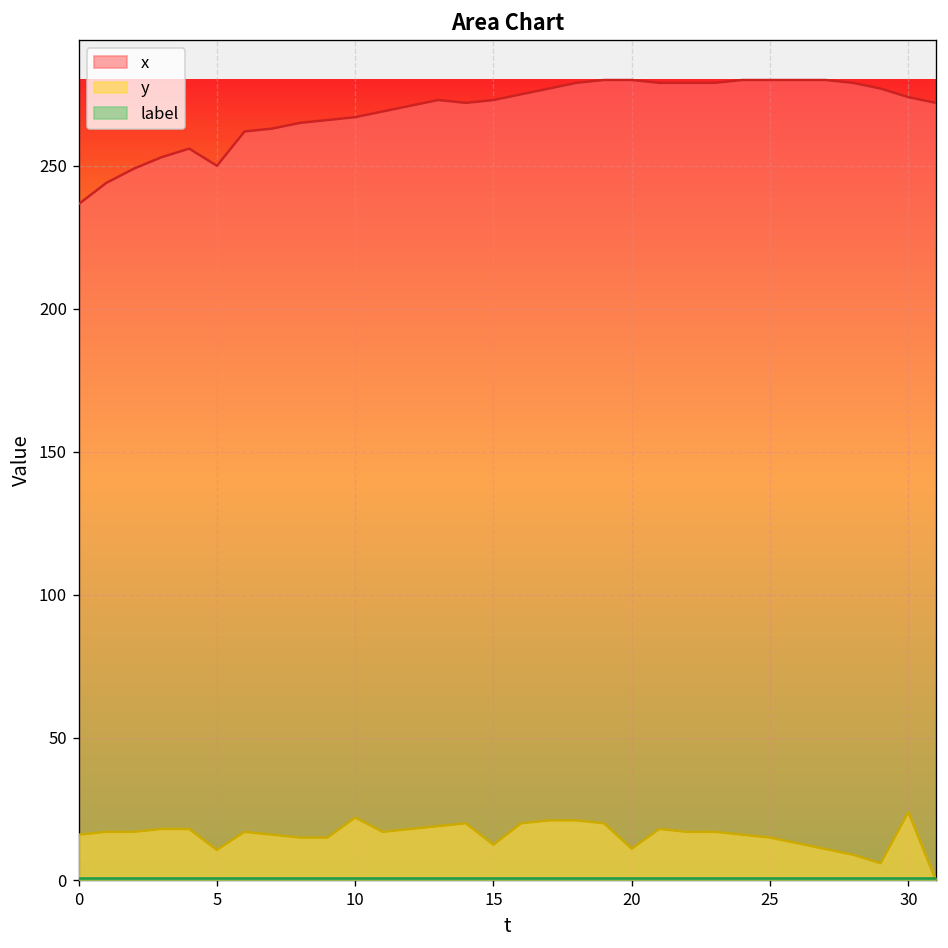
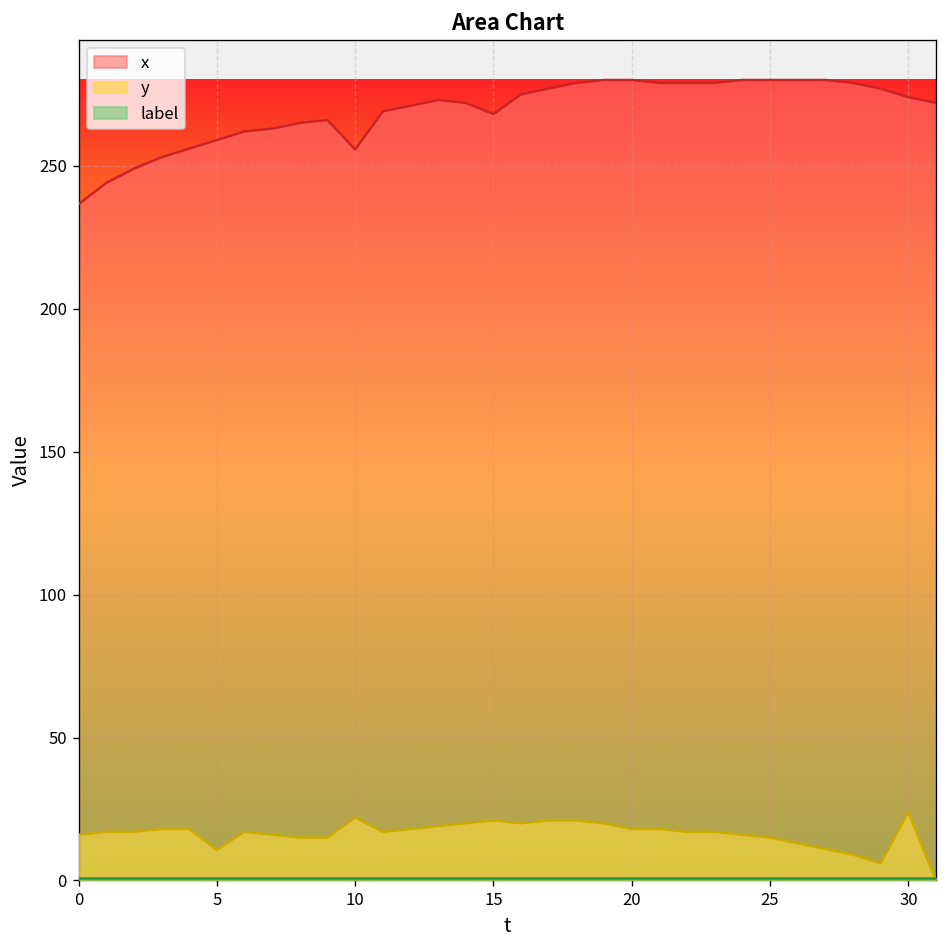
  {
    "x": {
      "0": 237,
-     "5": 250,
-     "10": 267,
-     "15": 273,
+     "5": 259,
+     "10": 256,
+     "15": 268,
      "20": 280,
      "25": 280,
      "30": 274
    },
    "y": {
      "0": 16,
      "5": 11,
      "10": 22,
-     "15": 13,
-     "20": 11,
+     "15": 21,
+     "20": 18,
      "25": 15,
      "30": 24
    },
    "label": {
      "0": 1,
      "5": 1,
      "10": 1,
      "15": 1,
      "20": 1,
      "25": 1,
      "30": 1
    }
  }
